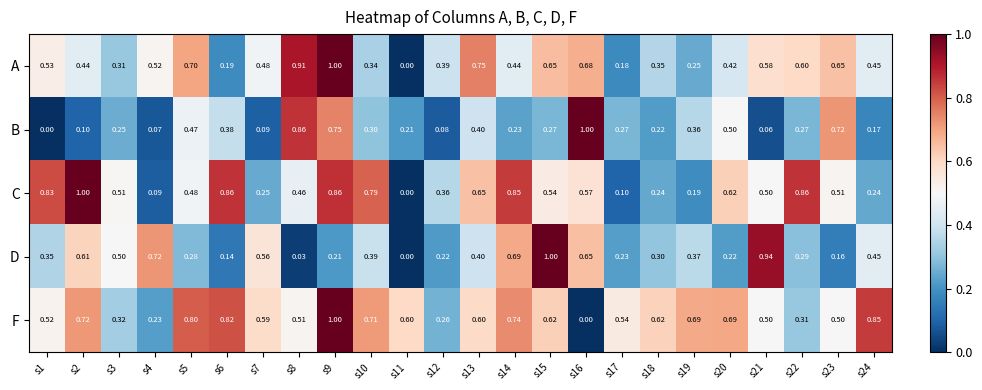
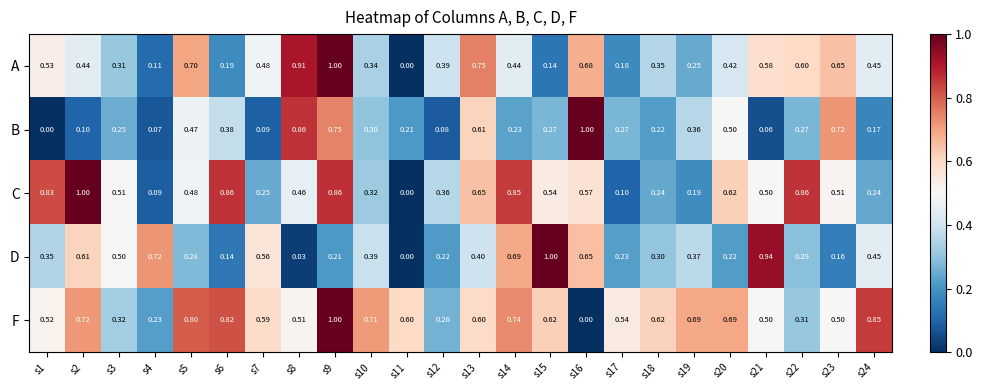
  {
    "A": {
      "s1": 0.53,
      "s2": 0.44,
      "s3": 0.31,
-     "s4": 0.52,
+     "s4": 0.11,
      "s5": 0.70,
      "s6": 0.19,
      "s7": 0.48,
      "s8": 0.91,
      "s9": 1.00,
      "s10": 0.34,
      "s11": 0.00,
      "s12": 0.39,
      "s13": 0.75,
      "s14": 0.44,
-     "s15": 0.65,
+     "s15": 0.14,
      "s16": 0.68,
      "s17": 0.18,
      "s18": 0.35,
      "s19": 0.25,
      "s20": 0.42,
      "s21": 0.58,
      "s22": 0.60,
      "s23": 0.65,
      "s24": 0.45
    },
    "B": {
      "s1": 0.00,
      "s2": 0.10,
      "s3": 0.25,
      "s4": 0.07,
      "s5": 0.47,
      "s6": 0.38,
      "s7": 0.09,
      "s8": 0.86,
      "s9": 0.75,
      "s10": 0.30,
      "s11": 0.21,
      "s12": 0.08,
-     "s13": 0.40,
+     "s13": 0.61,
      "s14": 0.23,
      "s15": 0.27,
      "s16": 1.00,
      "s17": 0.27,
      "s18": 0.22,
      "s19": 0.36,
      "s20": 0.50,
      "s21": 0.06,
      "s22": 0.27,
      "s23": 0.72,
      "s24": 0.17
    },
    "C": {
      "s1": 0.83,
      "s2": 1.00,
      "s3": 0.51,
      "s4": 0.09,
      "s5": 0.48,
      "s6": 0.86,
      "s7": 0.25,
      "s8": 0.46,
      "s9": 0.86,
-     "s10": 0.79,
+     "s10": 0.32,
      "s11": 0.00,
      "s12": 0.36,
      "s13": 0.65,
      "s14": 0.85,
      "s15": 0.54,
      "s16": 0.57,
      "s17": 0.10,
      "s18": 0.24,
      "s19": 0.19,
      "s20": 0.62,
      "s21": 0.50,
      "s22": 0.86,
      "s23": 0.51,
      "s24": 0.24
    },
    "D": {
      "s1": 0.35,
      "s2": 0.61,
      "s3": 0.50,
      "s4": 0.72,
      "s5": 0.28,
      "s6": 0.14,
      "s7": 0.56,
      "s8": 0.03,
      "s9": 0.21,
      "s10": 0.39,
      "s11": 0.00,
      "s12": 0.22,
      "s13": 0.40,
      "s14": 0.69,
      "s15": 1.00,
      "s16": 0.65,
      "s17": 0.23,
      "s18": 0.30,
      "s19": 0.37,
      "s20": 0.22,
      "s21": 0.94,
      "s22": 0.29,
      "s23": 0.16,
      "s24": 0.45
    },
    "F": {
      "s1": 0.52,
      "s2": 0.72,
      "s3": 0.32,
      "s4": 0.23,
      "s5": 0.80,
      "s6": 0.82,
      "s7": 0.59,
      "s8": 0.51,
      "s9": 1.00,
      "s10": 0.71,
      "s11": 0.60,
      "s12": 0.26,
      "s13": 0.60,
      "s14": 0.74,
      "s15": 0.62,
      "s16": 0.00,
      "s17": 0.54,
      "s18": 0.62,
      "s19": 0.69,
      "s20": 0.69,
      "s21": 0.50,
      "s22": 0.31,
      "s23": 0.50,
      "s24": 0.85
    }
  }
